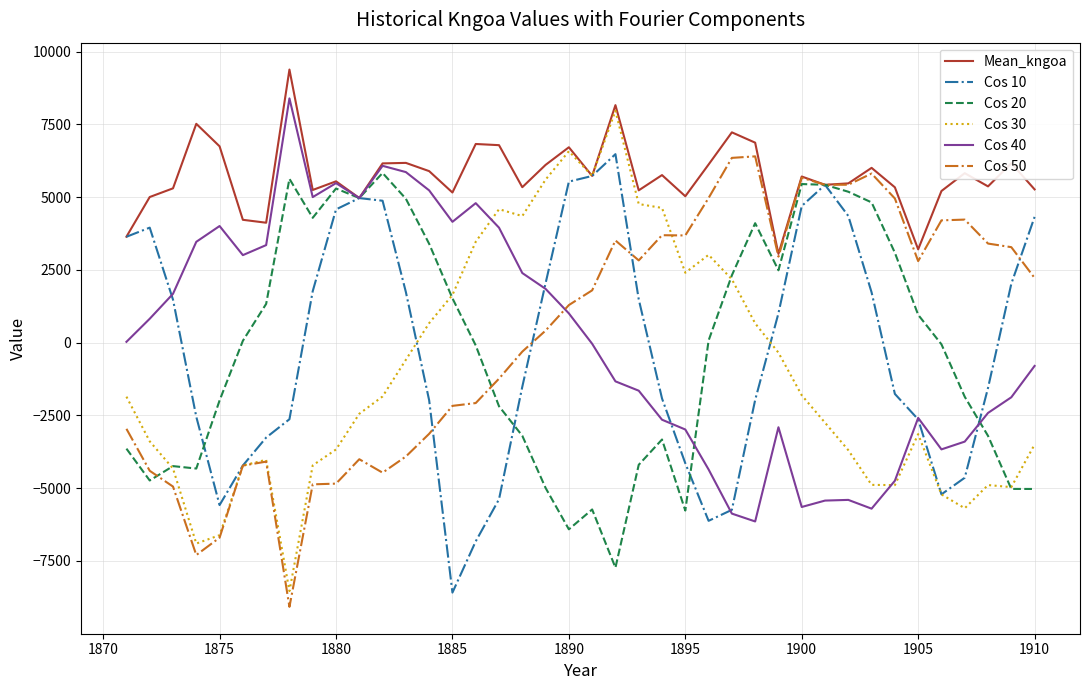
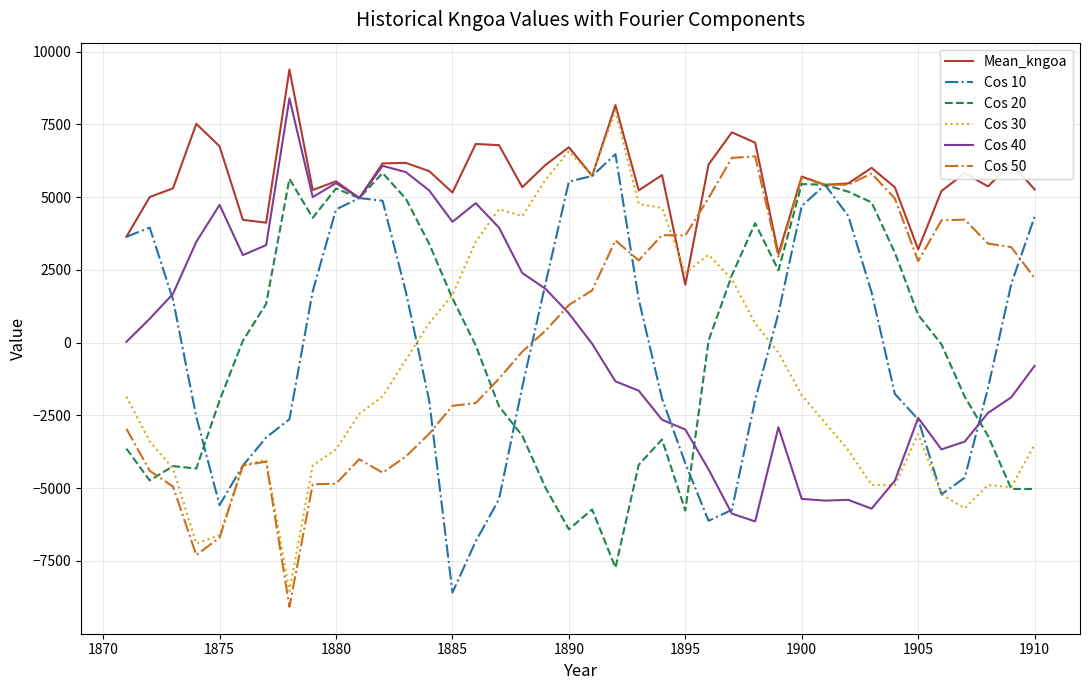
  {
    "Mean_kngoa": {
      "1875": 6700,
      "1885": 5200,
      "1890": 6700,
-     "1895": 5000,
+     "1895": 2000,
      "1905": 3200,
      "1910": 5300
    },
    "Cos 10": {
      "1875": -5600,
      "1880": 4600,
      "1885": -8600,
      "1890": 5500,
      "1895": -4100,
      "1900": 4700,
      "1910": 4300
    },
    "Cos 20": {
      "1875": -2000,
      "1880": 5300,
      "1885": 1500,
      "1890": -6400,
      "1895": -5800,
      "1900": 5500,
      "1905": 1000,
      "1910": -5000
    },
    "Cos 30": {
      "1880": -3700,
      "1885": 1600,
      "1890": 6600,
      "1895": 2400,
      "1900": -1800,
      "1905": -3100,
      "1910": -3500
    },
    "Cos 40": {
-     "1875": 4000,
+     "1875": 4700,
      "1885": 4200,
      "1890": 1000,
      "1895": -3000,
-     "1900": -5600,
+     "1900": -5400,
      "1910": -800
    },
    "Cos 50": {
      "1880": -4800,
      "1885": -2200,
      "1890": 1300,
      "1895": 3700,
      "1905": 2800,
      "1910": 2200
    }
  }
